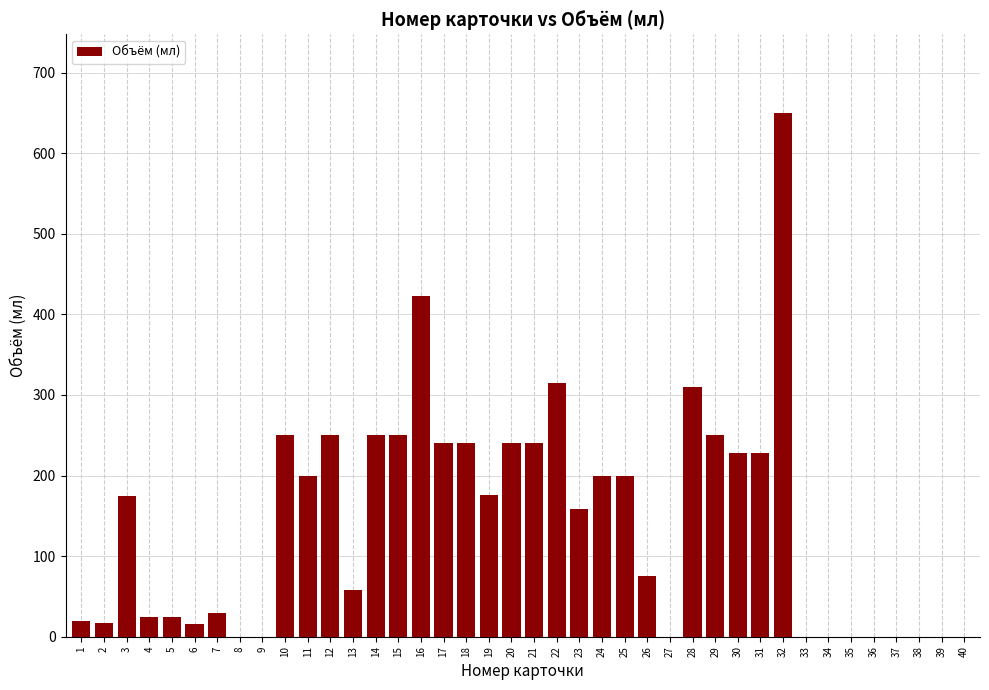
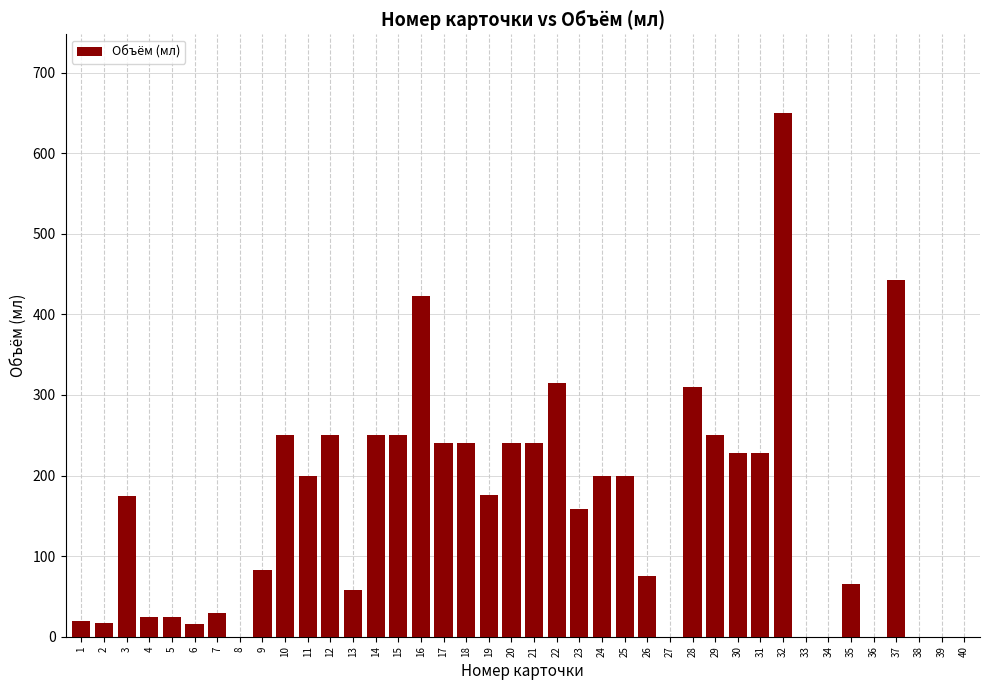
  {
    "1": 20,
    "2": 20,
    "3": 170,
    "4": 30,
    "5": 30,
    "6": 20,
    "7": 30,
    "8": 0,
-   "9": 0,
+   "9": 80,
    "10": 250,
    "11": 200,
    "12": 250,
    "13": 60,
    "14": 250,
    "15": 250,
    "16": 420,
    "17": 240,
    "18": 240,
    "19": 180,
    "20": 240,
    "21": 240,
    "22": 320,
    "23": 160,
    "24": 200,
    "25": 200,
    "26": 80,
    "27": 0,
    "28": 310,
    "29": 250,
    "30": 230,
    "31": 230,
    "32": 650,
    "33": 0,
    "34": 0,
-   "35": 0,
+   "35": 70,
    "36": 0,
-   "37": 0,
+   "37": 440,
    "38": 0,
    "39": 0,
    "40": 0
  }
